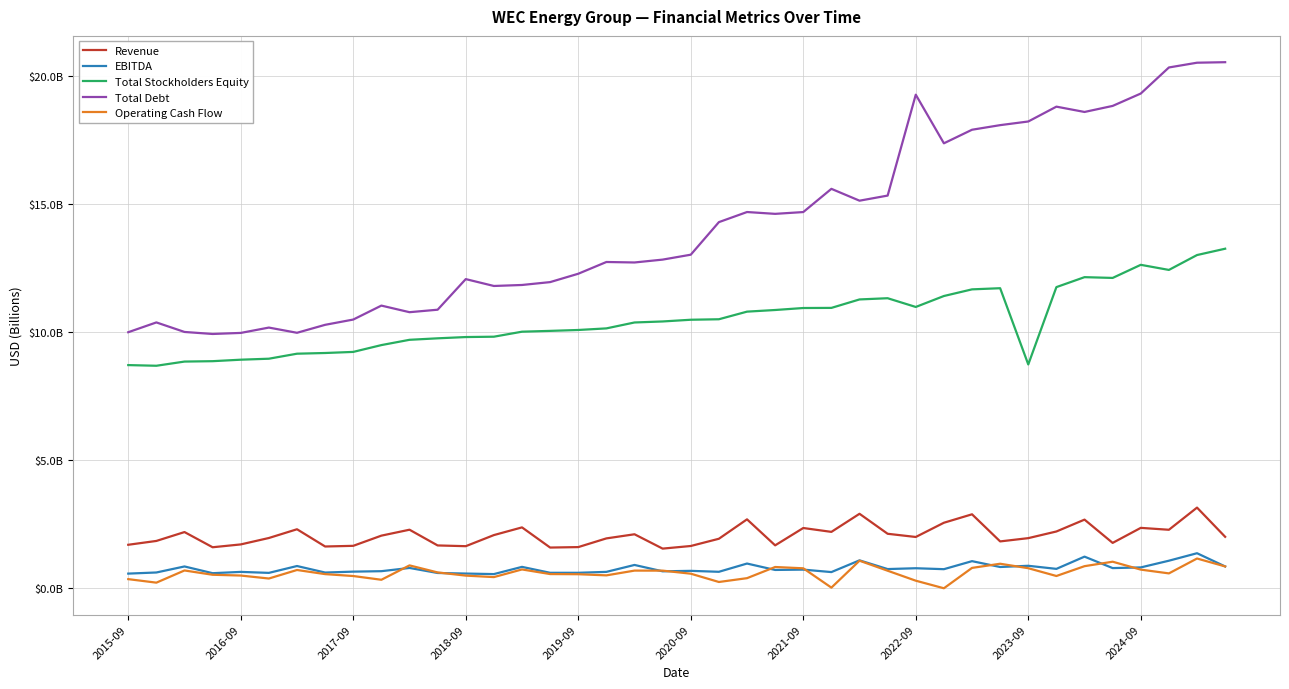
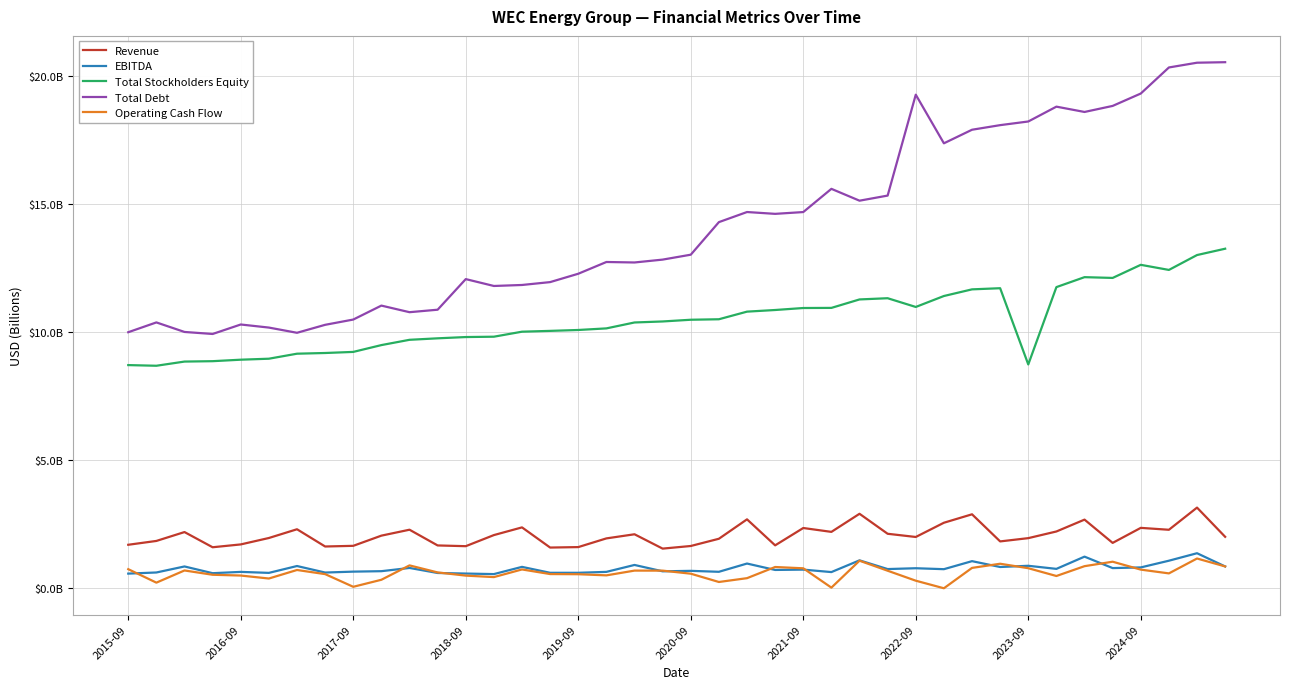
  {
    "Revenue": {
      "2015-09": "$1700000000",
      "2016-09": "$1700000000",
      "2017-09": "$1700000000",
      "2018-09": "$1600000000",
      "2019-09": "$1600000000",
      "2020-09": "$1700000000",
      "2021-09": "$2400000000",
      "2022-09": "$2000000000",
      "2023-09": "$2000000000",
      "2024-09": "$2400000000"
    },
    "EBITDA": {
      "2015-09": "$600000000",
      "2016-09": "$600000000",
      "2017-09": "$700000000",
      "2020-09": "$700000000",
      "2022-09": "$800000000"
    },
    "Total Stockholders Equity": {
      "2015-09": "$8700000000",
      "2016-09": "$8900000000",
      "2017-09": "$9200000000",
      "2018-09": "$9800000000",
      "2019-09": "$10100000000",
      "2020-09": "$10500000000",
      "2021-09": "$10900000000",
      "2022-09": "$11000000000",
      "2023-09": "$8700000000",
      "2024-09": "$12600000000"
    },
    "Total Debt": {
      "2015-09": "$10000000000",
-     "2016-09": "$10000000000",
+     "2016-09": "$10300000000",
      "2017-09": "$10500000000",
      "2018-09": "$12100000000",
      "2019-09": "$12300000000",
      "2020-09": "$13000000000",
      "2021-09": "$14700000000",
      "2022-09": "$19300000000",
      "2023-09": "$18200000000",
      "2024-09": "$19300000000"
    },
    "Operating Cash Flow": {
-     "2015-09": "$400000000",
+     "2015-09": "$700000000",
      "2016-09": "$500000000",
-     "2017-09": "$500000000",
+     "2017-09": "$100000000",
      "2020-09": "$600000000",
      "2022-09": "$300000000"
    }
  }
